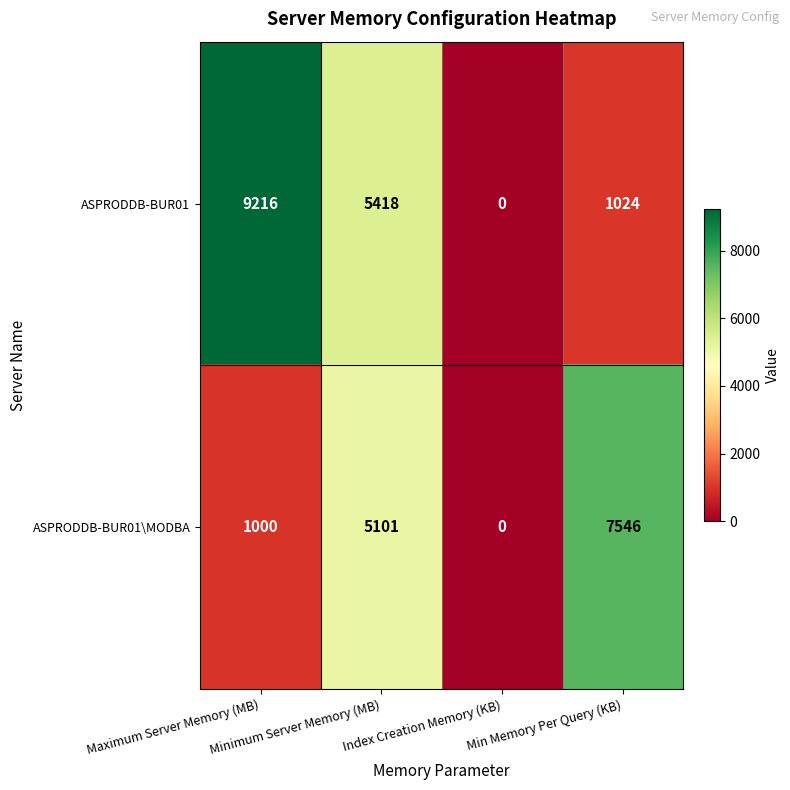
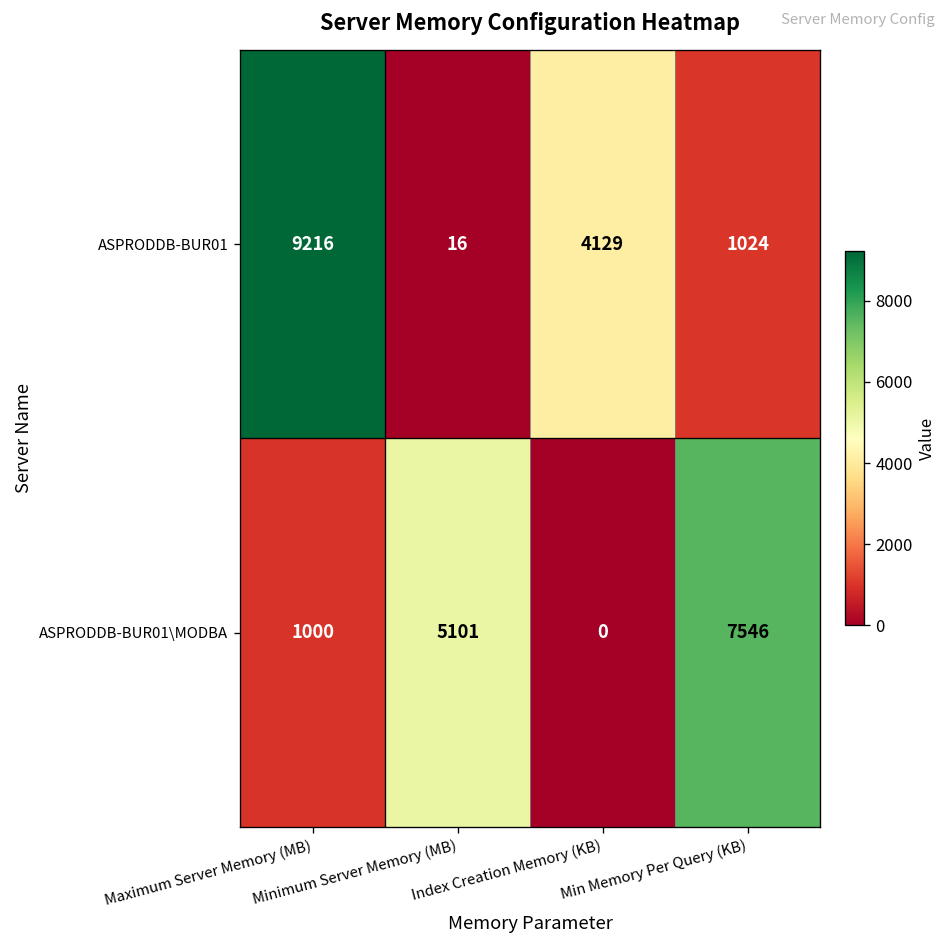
  {
    "ASPRODDB-BUR01": {
      "Maximum Server Memory (MB)": 9216,
-     "Minimum Server Memory (MB)": 5418,
-     "Index Creation Memory (KB)": 0,
+     "Minimum Server Memory (MB)": 16,
+     "Index Creation Memory (KB)": 4129,
      "Min Memory Per Query (KB)": 1024
    },
    "ASPRODDB-BUR01\\MODBA": {
      "Maximum Server Memory (MB)": 1000,
      "Minimum Server Memory (MB)": 5101,
      "Index Creation Memory (KB)": 0,
      "Min Memory Per Query (KB)": 7546
    }
  }
